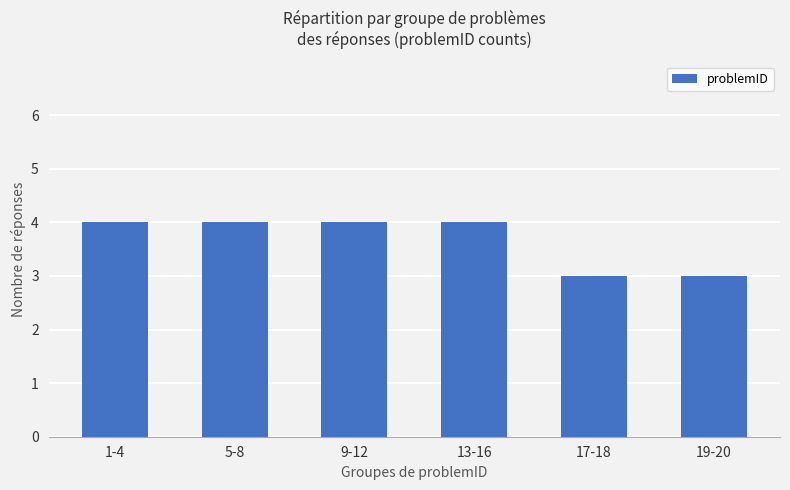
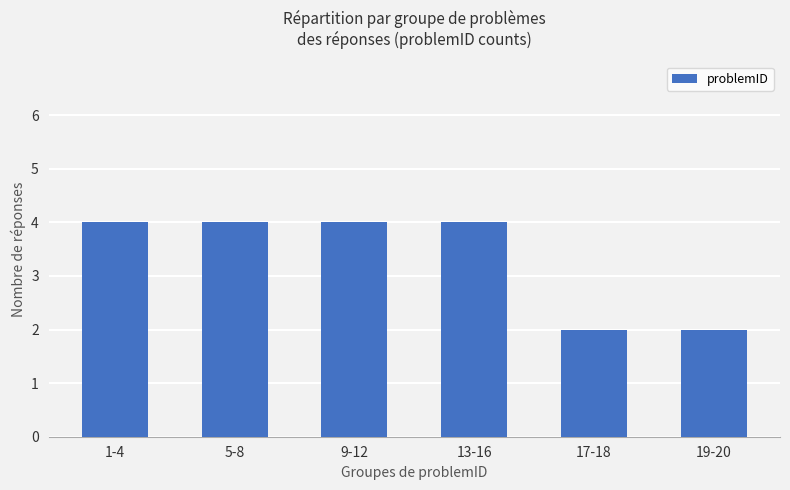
  {
    "1-4": 4,
    "5-8": 4,
    "9-12": 4,
    "13-16": 4,
-   "17-18": 3,
-   "19-20": 3
+   "17-18": 2,
+   "19-20": 2
  }
